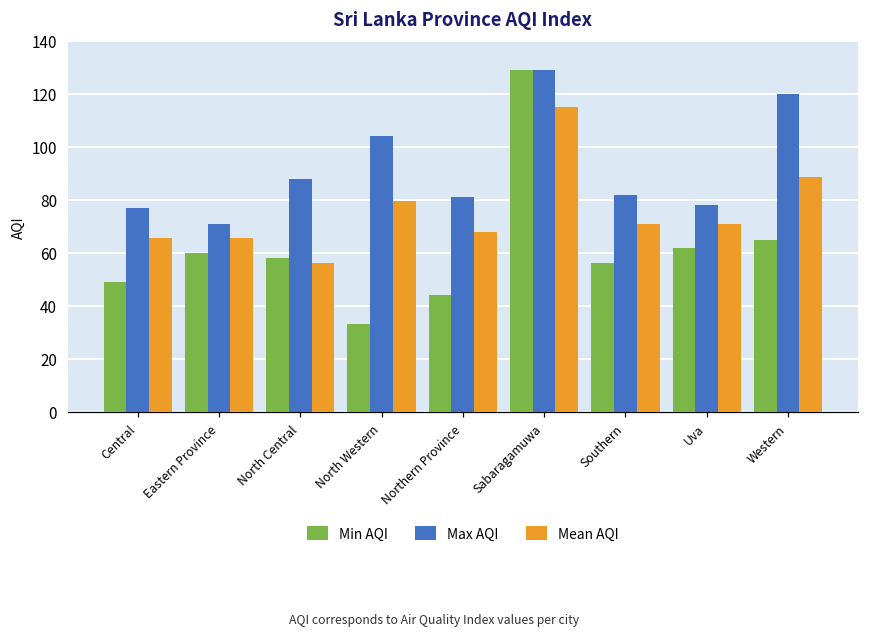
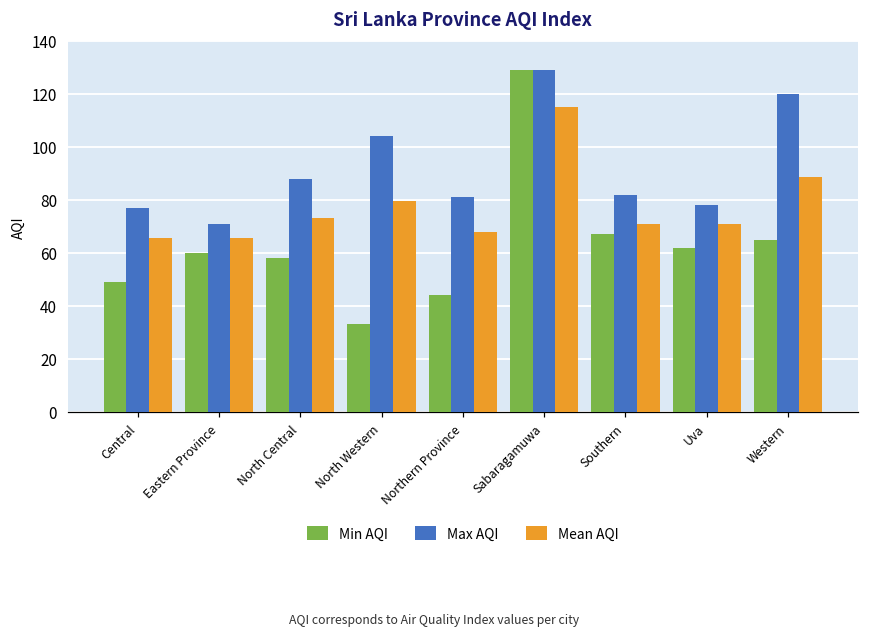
  {
    "Min AQI": {
      "Central": 49,
      "Eastern Province": 60,
      "North Central": 58,
      "North Western": 33,
      "Northern Province": 44,
      "Sabaragamuwa": 129,
-     "Southern": 56,
+     "Southern": 67,
      "Uva": 62,
      "Western": 65
    },
    "Max AQI": {
      "Central": 77,
      "Eastern Province": 71,
      "North Central": 88,
      "North Western": 104,
      "Northern Province": 81,
      "Sabaragamuwa": 129,
      "Southern": 82,
      "Uva": 78,
      "Western": 120
    },
    "Mean AQI": {
      "Central": 66,
      "Eastern Province": 66,
-     "North Central": 56,
+     "North Central": 73,
      "North Western": 80,
      "Northern Province": 68,
      "Sabaragamuwa": 115,
      "Southern": 71,
      "Uva": 71,
      "Western": 89
    }
  }
